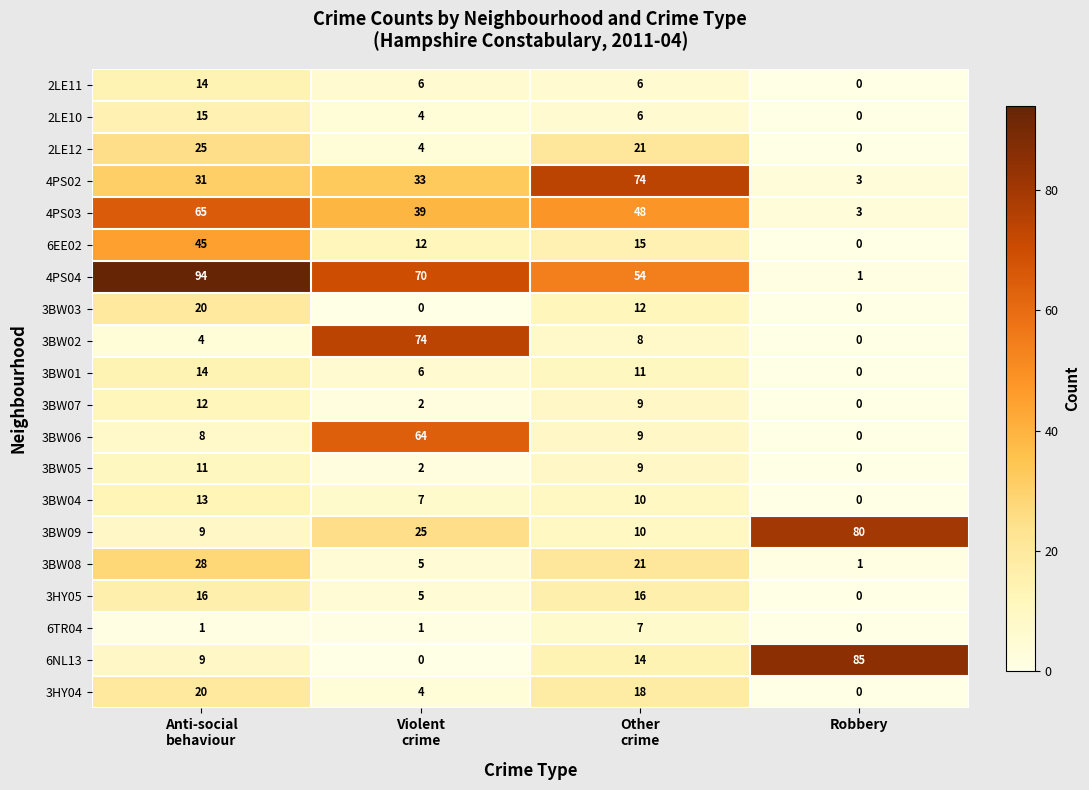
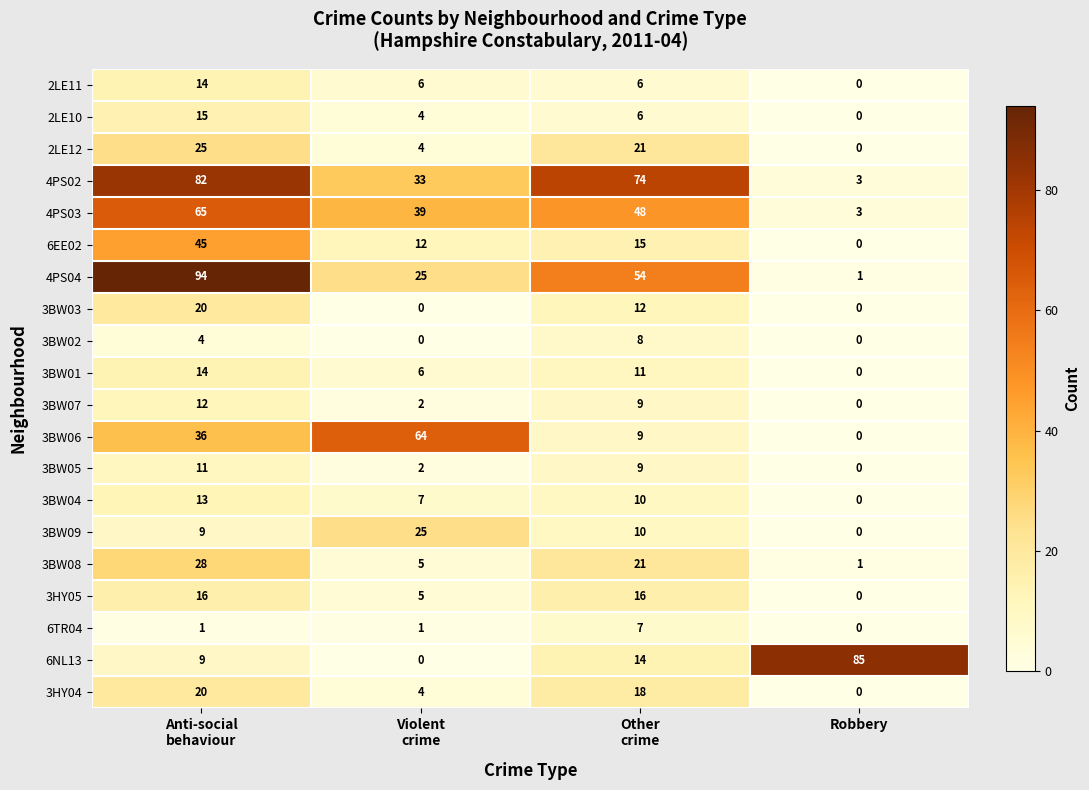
  {
    "2LE11": {
      "Anti-social behaviour": 14,
      "Violent crime": 6,
      "Other crime": 6,
      "Robbery": 0
    },
    "2LE10": {
      "Anti-social behaviour": 15,
      "Violent crime": 4,
      "Other crime": 6,
      "Robbery": 0
    },
    "2LE12": {
      "Anti-social behaviour": 25,
      "Violent crime": 4,
      "Other crime": 21,
      "Robbery": 0
    },
    "4PS02": {
-     "Anti-social behaviour": 31,
+     "Anti-social behaviour": 82,
      "Violent crime": 33,
      "Other crime": 74,
      "Robbery": 3
    },
    "4PS03": {
      "Anti-social behaviour": 65,
      "Violent crime": 39,
      "Other crime": 48,
      "Robbery": 3
    },
    "6EE02": {
      "Anti-social behaviour": 45,
      "Violent crime": 12,
      "Other crime": 15,
      "Robbery": 0
    },
    "4PS04": {
      "Anti-social behaviour": 94,
-     "Violent crime": 70,
+     "Violent crime": 25,
      "Other crime": 54,
      "Robbery": 1
    },
    "3BW03": {
      "Anti-social behaviour": 20,
      "Violent crime": 0,
      "Other crime": 12,
      "Robbery": 0
    },
    "3BW02": {
      "Anti-social behaviour": 4,
-     "Violent crime": 74,
+     "Violent crime": 0,
      "Other crime": 8,
      "Robbery": 0
    },
    "3BW01": {
      "Anti-social behaviour": 14,
      "Violent crime": 6,
      "Other crime": 11,
      "Robbery": 0
    },
    "3BW07": {
      "Anti-social behaviour": 12,
      "Violent crime": 2,
      "Other crime": 9,
      "Robbery": 0
    },
    "3BW06": {
-     "Anti-social behaviour": 8,
+     "Anti-social behaviour": 36,
      "Violent crime": 64,
      "Other crime": 9,
      "Robbery": 0
    },
    "3BW05": {
      "Anti-social behaviour": 11,
      "Violent crime": 2,
      "Other crime": 9,
      "Robbery": 0
    },
    "3BW04": {
      "Anti-social behaviour": 13,
      "Violent crime": 7,
      "Other crime": 10,
      "Robbery": 0
    },
    "3BW09": {
      "Anti-social behaviour": 9,
      "Violent crime": 25,
      "Other crime": 10,
-     "Robbery": 80
+     "Robbery": 0
    },
    "3BW08": {
      "Anti-social behaviour": 28,
      "Violent crime": 5,
      "Other crime": 21,
      "Robbery": 1
    },
    "3HY05": {
      "Anti-social behaviour": 16,
      "Violent crime": 5,
      "Other crime": 16,
      "Robbery": 0
    },
    "6TR04": {
      "Anti-social behaviour": 1,
      "Violent crime": 1,
      "Other crime": 7,
      "Robbery": 0
    },
    "6NL13": {
      "Anti-social behaviour": 9,
      "Violent crime": 0,
      "Other crime": 14,
      "Robbery": 85
    },
    "3HY04": {
      "Anti-social behaviour": 20,
      "Violent crime": 4,
      "Other crime": 18,
      "Robbery": 0
    }
  }
